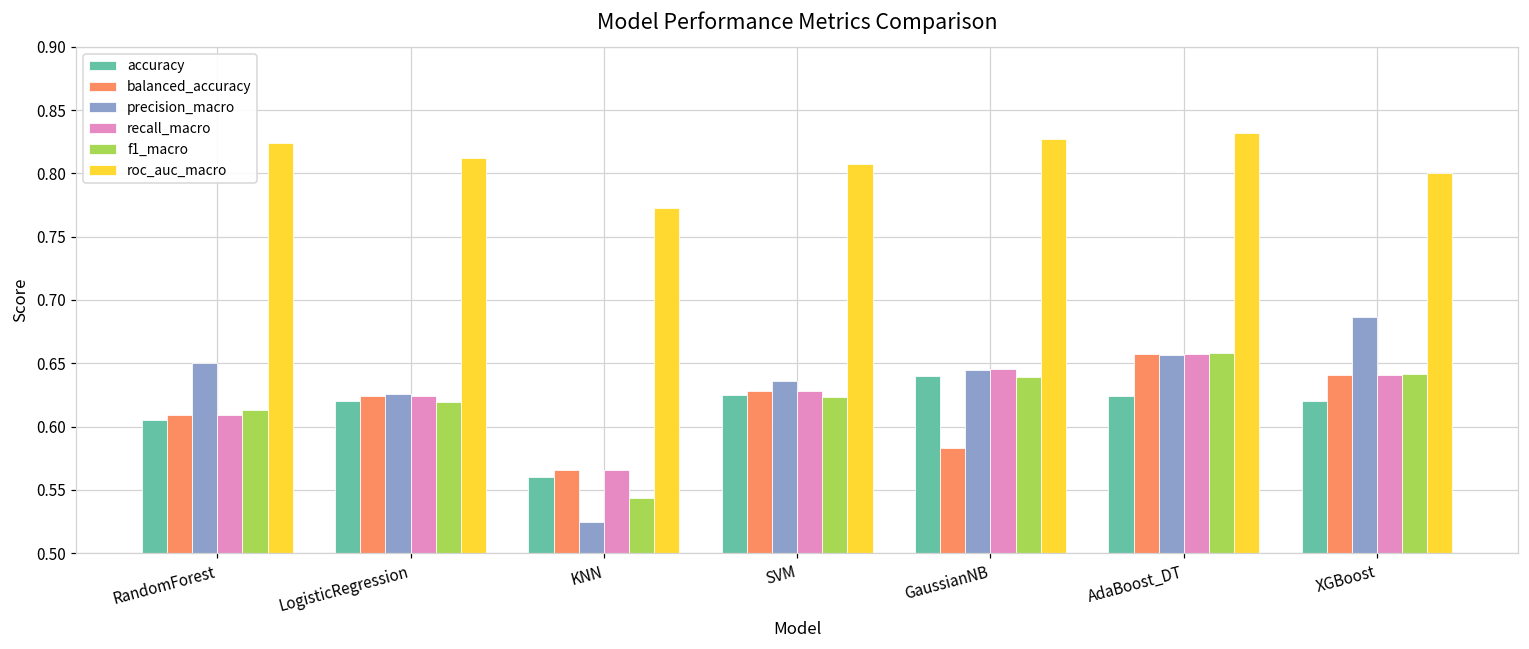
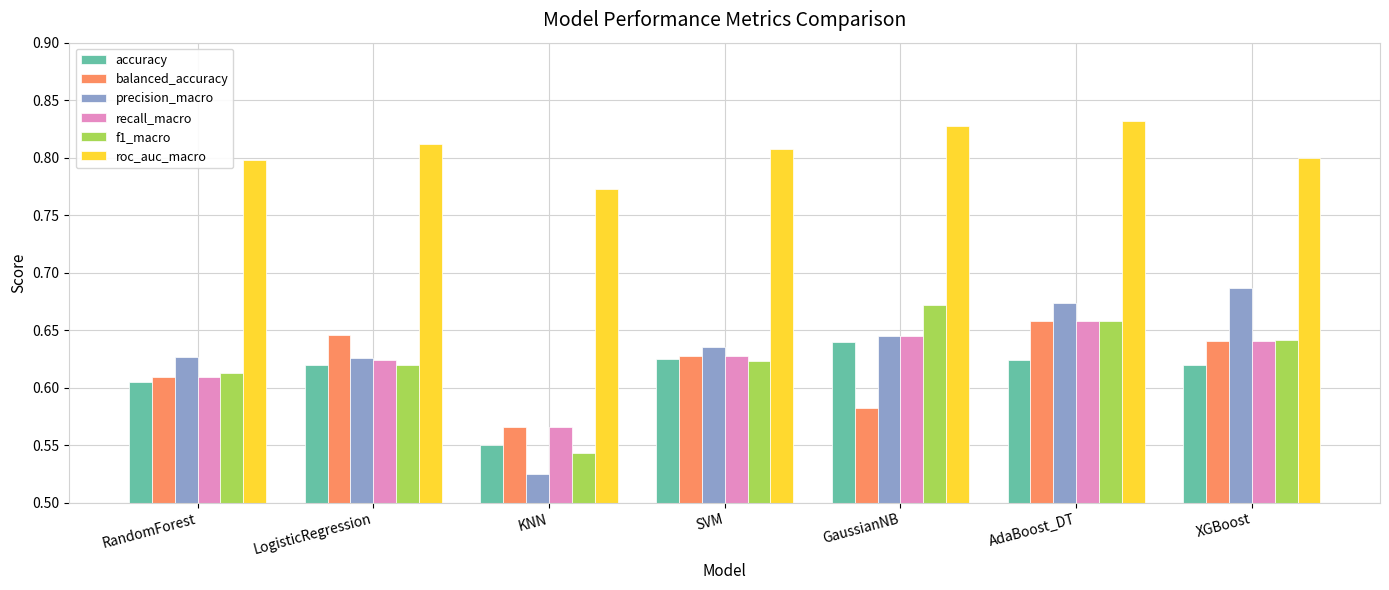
  {
    "accuracy": {
      "RandomForest": 0.605,
      "LogisticRegression": 0.62,
-     "KNN": 0.56,
+     "KNN": 0.55,
      "SVM": 0.625,
      "GaussianNB": 0.64,
      "AdaBoost_DT": 0.624,
      "XGBoost": 0.62
    },
    "balanced_accuracy": {
      "RandomForest": 0.609,
-     "LogisticRegression": 0.624,
+     "LogisticRegression": 0.646,
      "KNN": 0.565,
      "SVM": 0.628,
      "GaussianNB": 0.583,
      "AdaBoost_DT": 0.658,
      "XGBoost": 0.640
    },
    "precision_macro": {
-     "RandomForest": 0.650,
+     "RandomForest": 0.627,
      "LogisticRegression": 0.626,
      "KNN": 0.525,
      "SVM": 0.636,
      "GaussianNB": 0.645,
-     "AdaBoost_DT": 0.657,
+     "AdaBoost_DT": 0.674,
      "XGBoost": 0.687
    },
    "recall_macro": {
      "RandomForest": 0.609,
      "LogisticRegression": 0.624,
      "KNN": 0.565,
      "SVM": 0.628,
      "GaussianNB": 0.645,
      "AdaBoost_DT": 0.658,
      "XGBoost": 0.640
    },
    "f1_macro": {
      "RandomForest": 0.613,
      "LogisticRegression": 0.619,
      "KNN": 0.543,
      "SVM": 0.623,
-     "GaussianNB": 0.639,
+     "GaussianNB": 0.672,
      "AdaBoost_DT": 0.658,
      "XGBoost": 0.641
    },
    "roc_auc_macro": {
-     "RandomForest": 0.824,
+     "RandomForest": 0.798,
      "LogisticRegression": 0.812,
      "KNN": 0.773,
      "SVM": 0.807,
      "GaussianNB": 0.827,
      "AdaBoost_DT": 0.832,
      "XGBoost": 0.800
    }
  }
